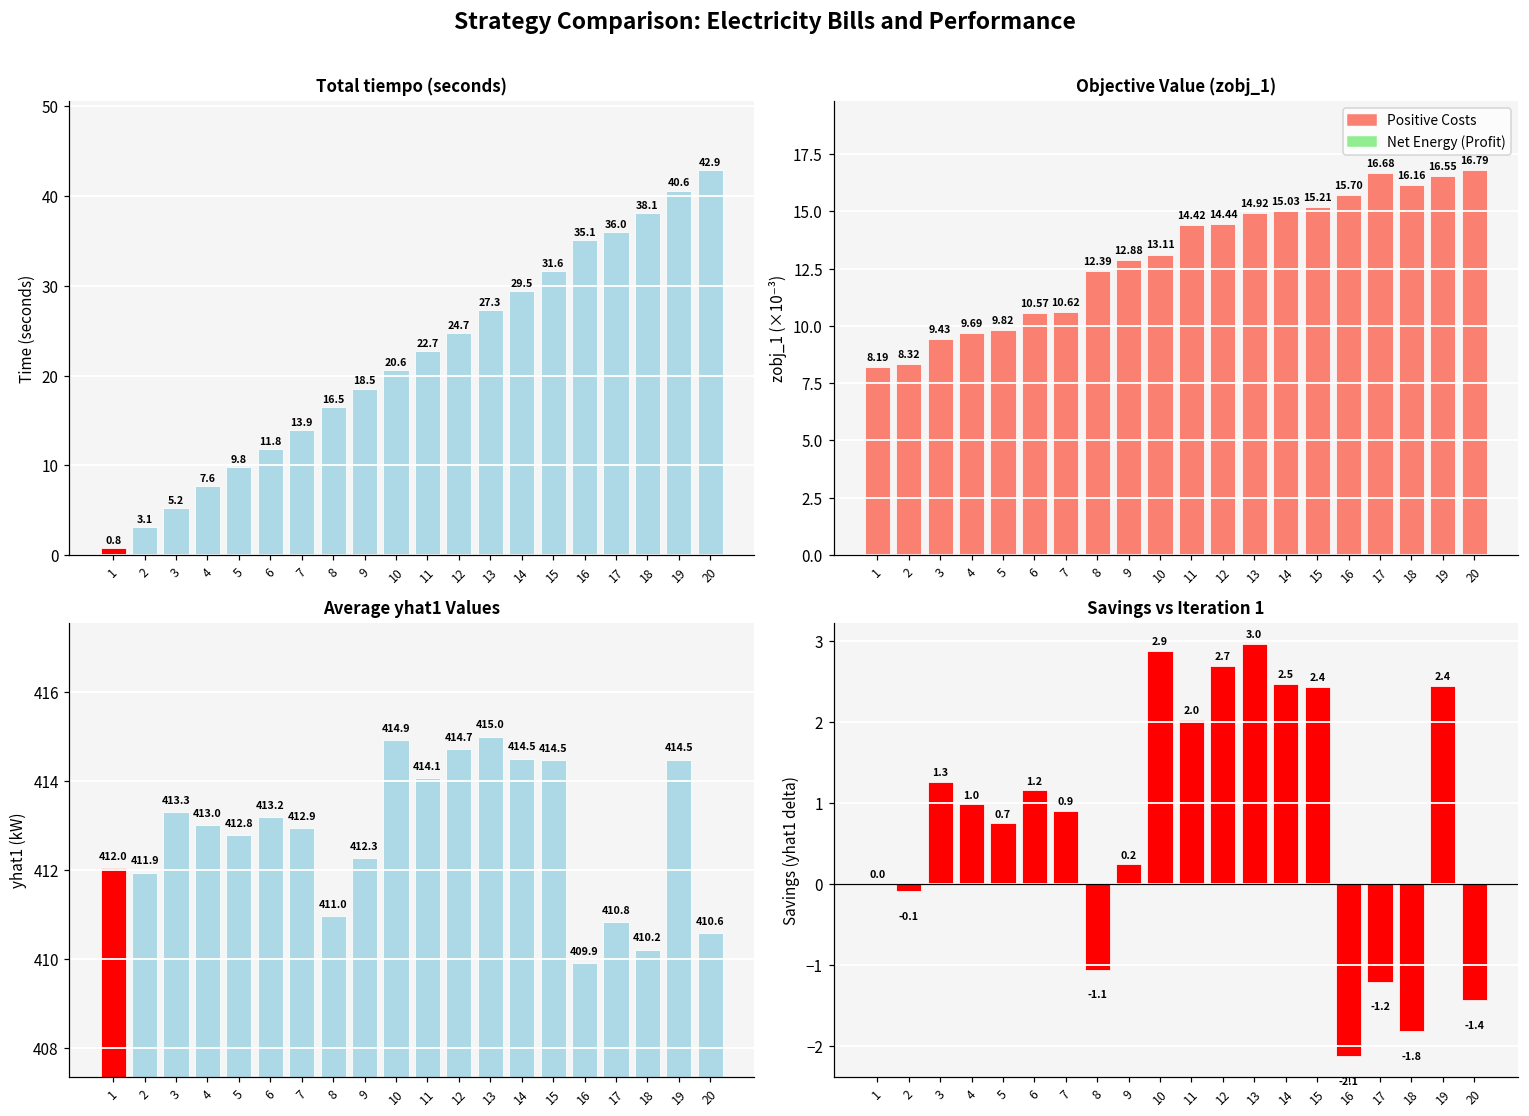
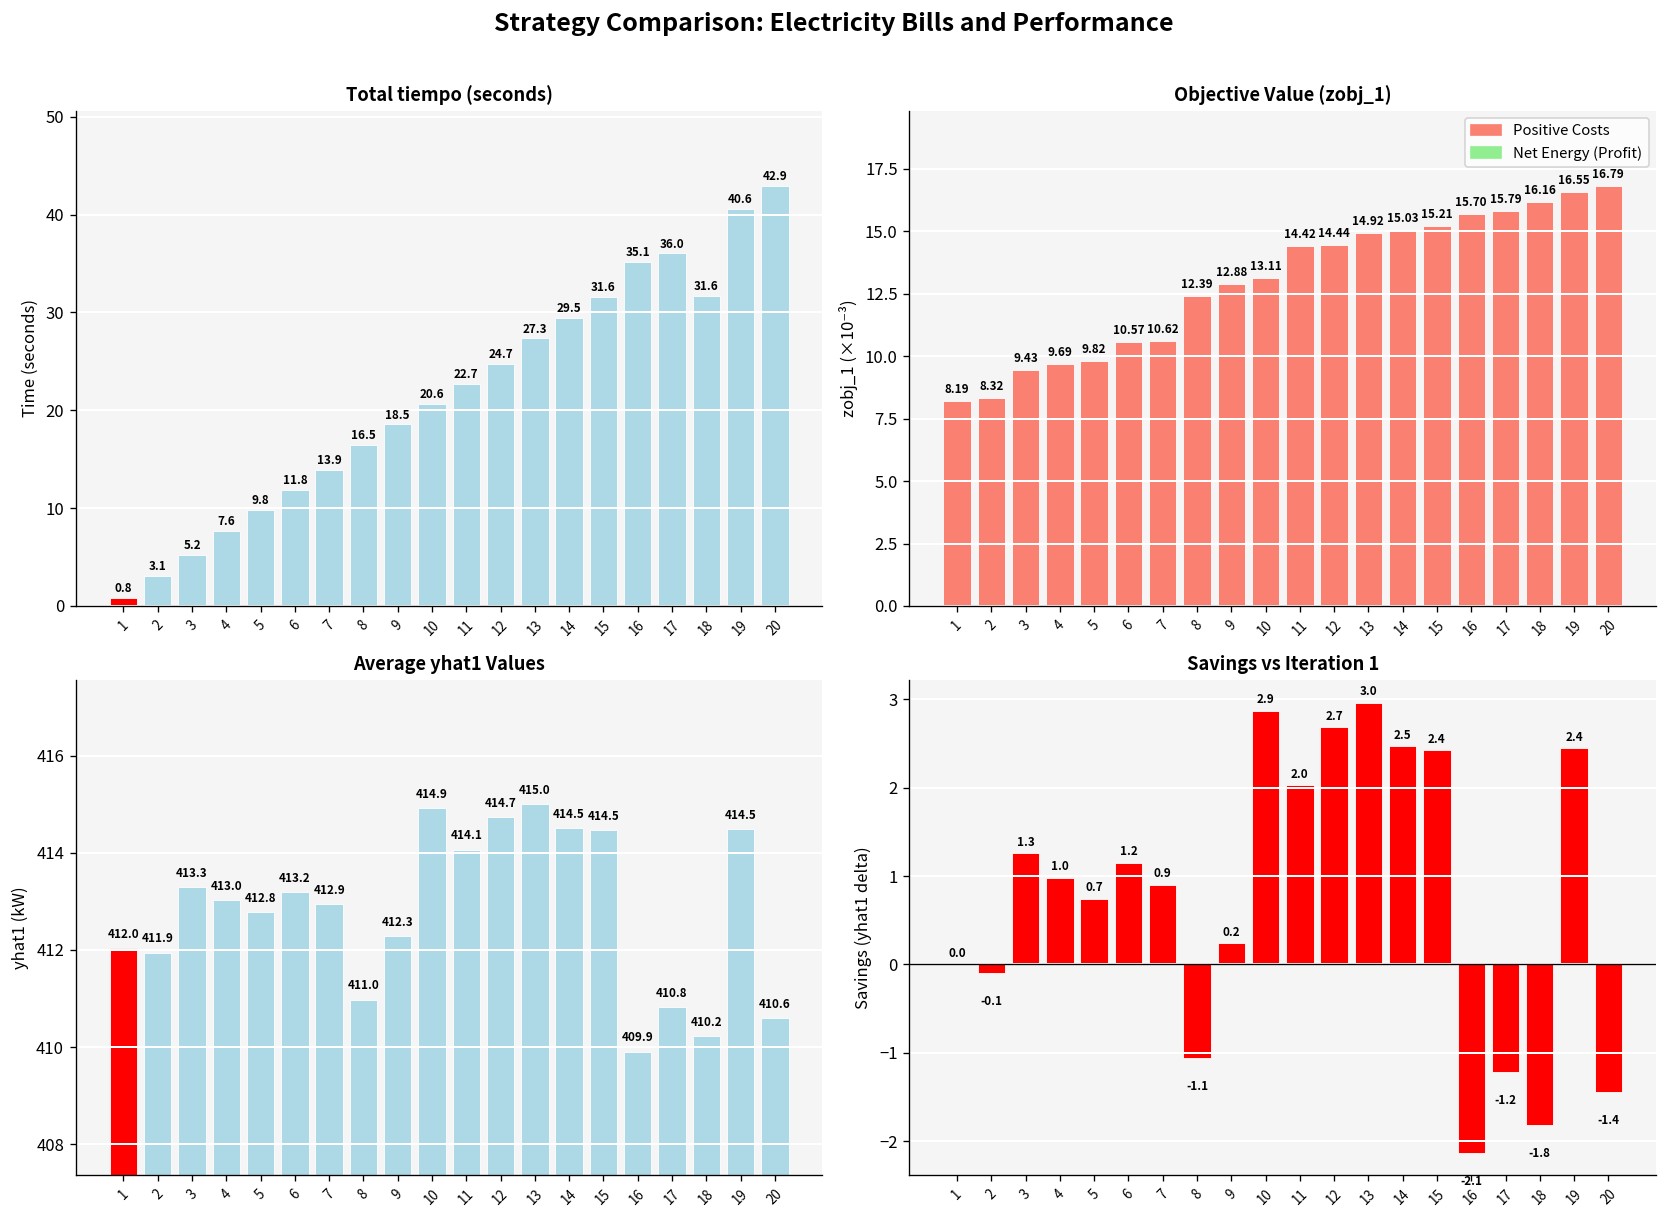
  {
    "Total tiempo (seconds)": {
      "1": 0.8,
      "2": 3.1,
      "3": 5.2,
      "4": 7.6,
      "5": 9.8,
      "6": 11.8,
      "7": 13.9,
      "8": 16.5,
      "9": 18.5,
      "10": 20.6,
      "11": 22.7,
      "12": 24.7,
      "13": 27.3,
      "14": 29.5,
      "15": 31.6,
      "16": 35.1,
      "17": 36.0,
-     "18": 38.1,
+     "18": 31.6,
      "19": 40.6,
      "20": 42.9
    },
    "Objective Value (zobj_1)": {
      "1": 8.19,
      "2": 8.32,
      "3": 9.43,
      "4": 9.69,
      "5": 9.82,
      "6": 10.57,
      "7": 10.62,
      "8": 12.39,
      "9": 12.88,
      "10": 13.11,
      "11": 14.42,
      "12": 14.44,
      "13": 14.92,
      "14": 15.03,
      "15": 15.21,
      "16": 15.70,
-     "17": 16.68,
+     "17": 15.79,
      "18": 16.16,
      "19": 16.55,
      "20": 16.79
    },
    "Average yhat1 Values": {
      "1": 412.0,
      "2": 411.9,
      "3": 413.3,
      "4": 413.0,
      "5": 412.8,
      "6": 413.2,
      "7": 412.9,
      "8": 411.0,
      "9": 412.3,
      "10": 414.9,
      "11": 414.1,
      "12": 414.7,
      "13": 415.0,
      "14": 414.5,
      "15": 414.5,
      "16": 409.9,
      "17": 410.8,
      "18": 410.2,
      "19": 414.5,
      "20": 410.6
    },
    "Savings vs Iteration 1": {
      "1": 0.0,
      "2": -0.1,
      "3": 1.3,
      "4": 1.0,
      "5": 0.7,
      "6": 1.2,
      "7": 0.9,
      "8": -1.1,
      "9": 0.2,
      "10": 2.9,
      "11": 2.0,
      "12": 2.7,
      "13": 3.0,
      "14": 2.5,
      "15": 2.4,
      "16": -2.1,
      "17": -1.2,
      "18": -1.8,
      "19": 2.4,
      "20": -1.4
    }
  }
